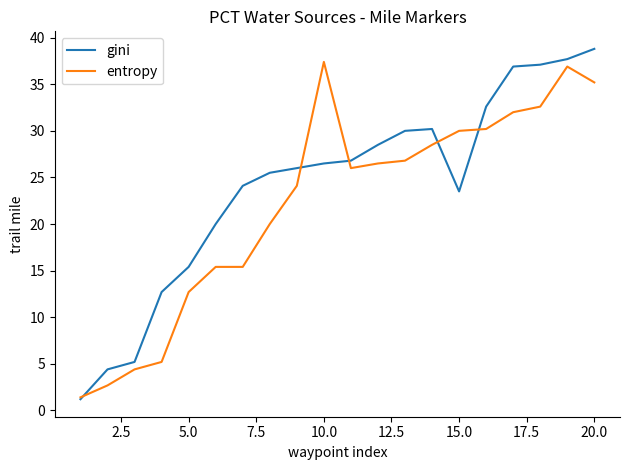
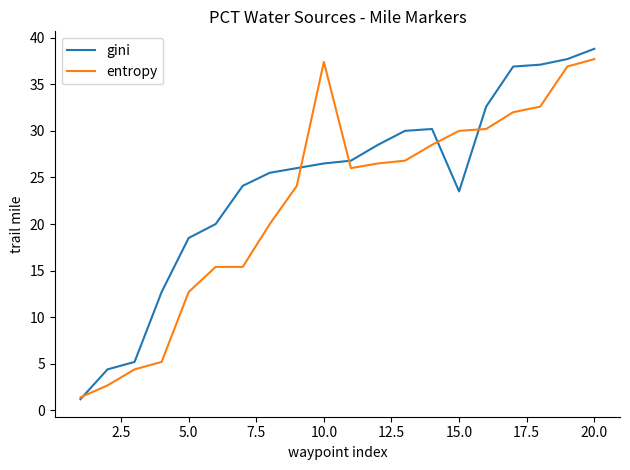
  {
    "gini": {
-     "5.0": 15,
+     "5.0": 19,
      "10.0": 27,
      "15.0": 24,
      "20.0": 39
    },
    "entropy": {
      "5.0": 13,
      "10.0": 37,
      "15.0": 30,
-     "20.0": 35
+     "20.0": 38
    }
  }
